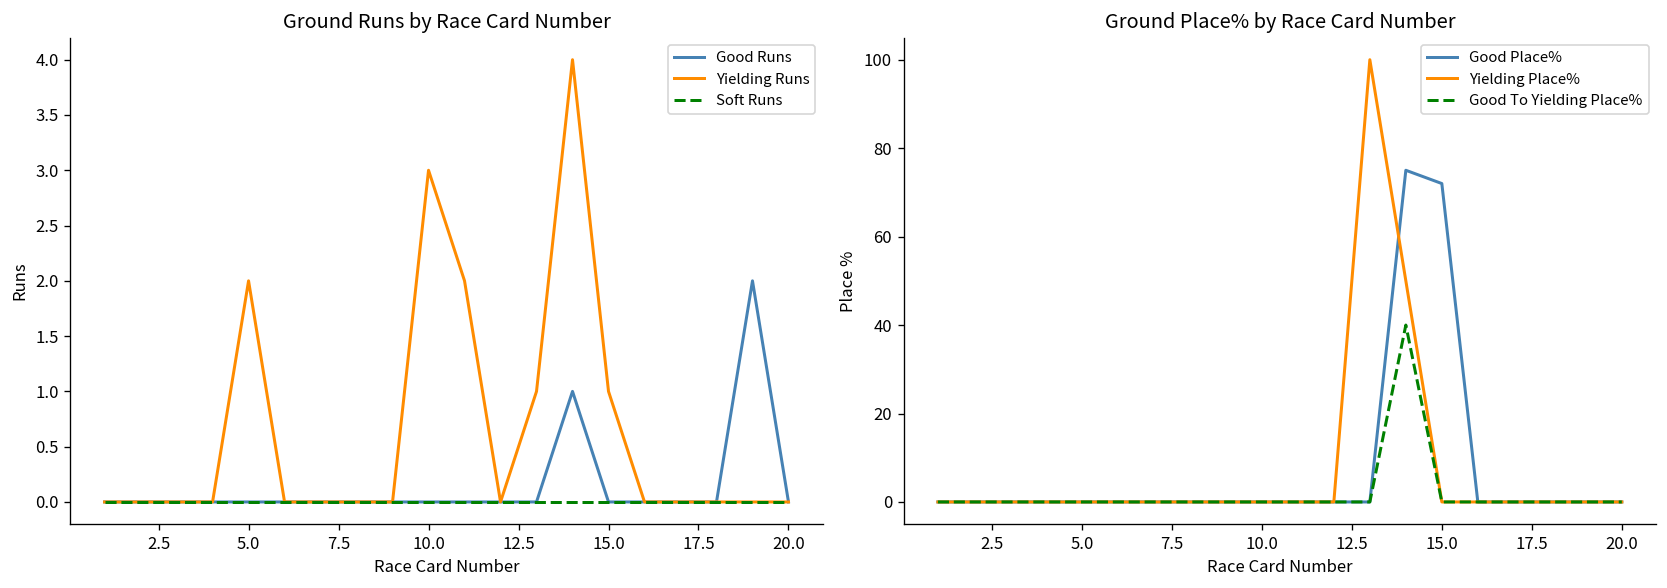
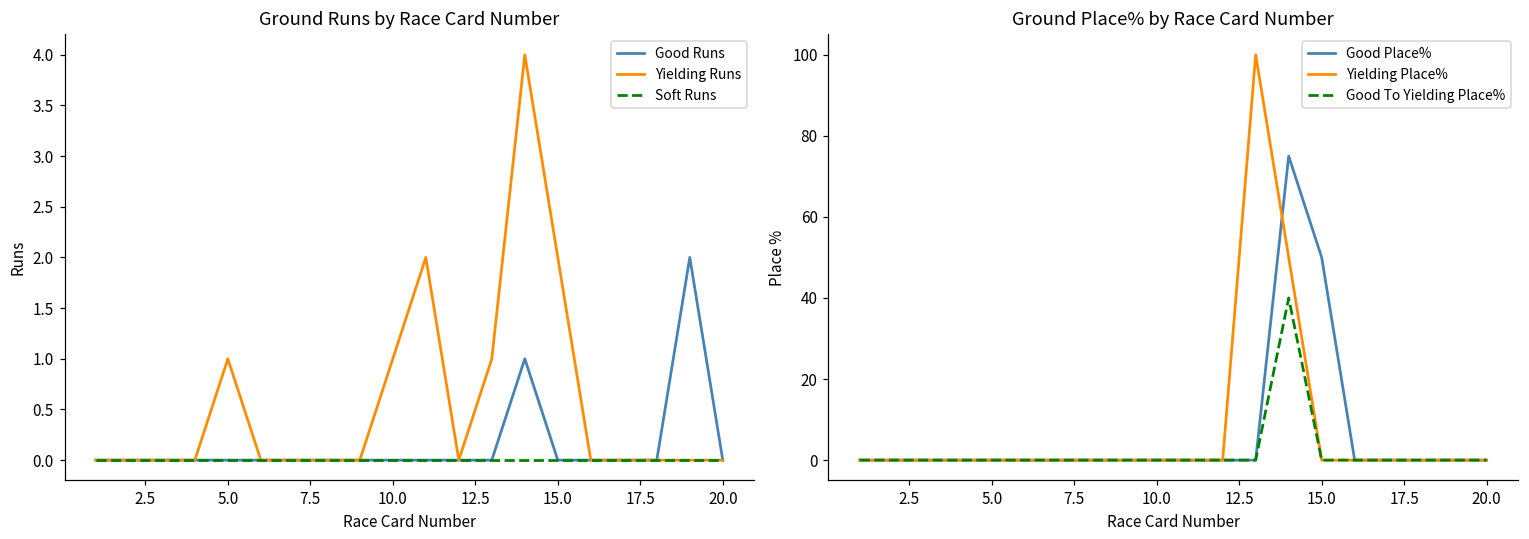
  {
    "Ground Runs by Race Card Number": {
      "Yielding Runs": {
-       "5.0": 2,
-       "10.0": 3,
-       "15.0": 1
+       "5.0": 1,
+       "10.0": 1,
+       "15.0": 2
      }
    },
    "Ground Place% by Race Card Number": {
      "Good Place%": {
-       "15.0": 72
+       "15.0": 50
      }
    }
  }
